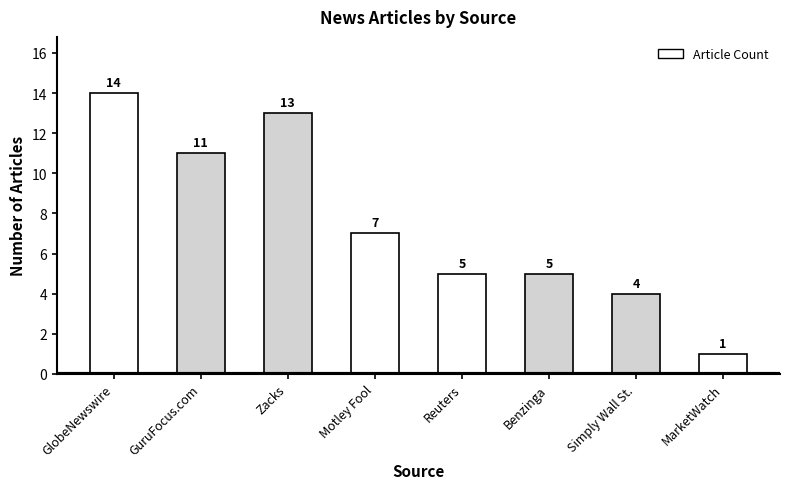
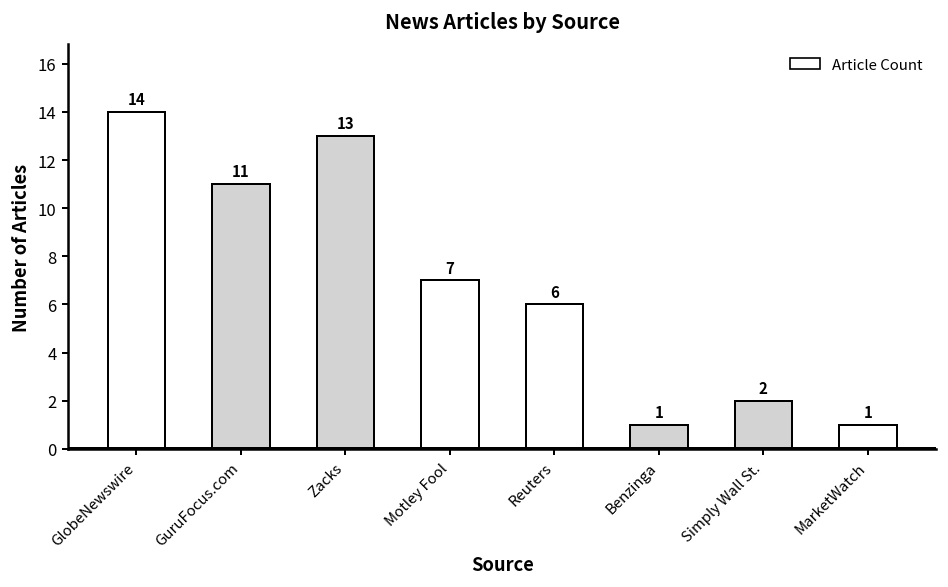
  {
    "GlobeNewswire": 14,
    "GuruFocus.com": 11,
    "Zacks": 13,
    "Motley Fool": 7,
-   "Reuters": 5,
-   "Benzinga": 5,
-   "Simply Wall St.": 4,
+   "Reuters": 6,
+   "Benzinga": 1,
+   "Simply Wall St.": 2,
    "MarketWatch": 1
  }
